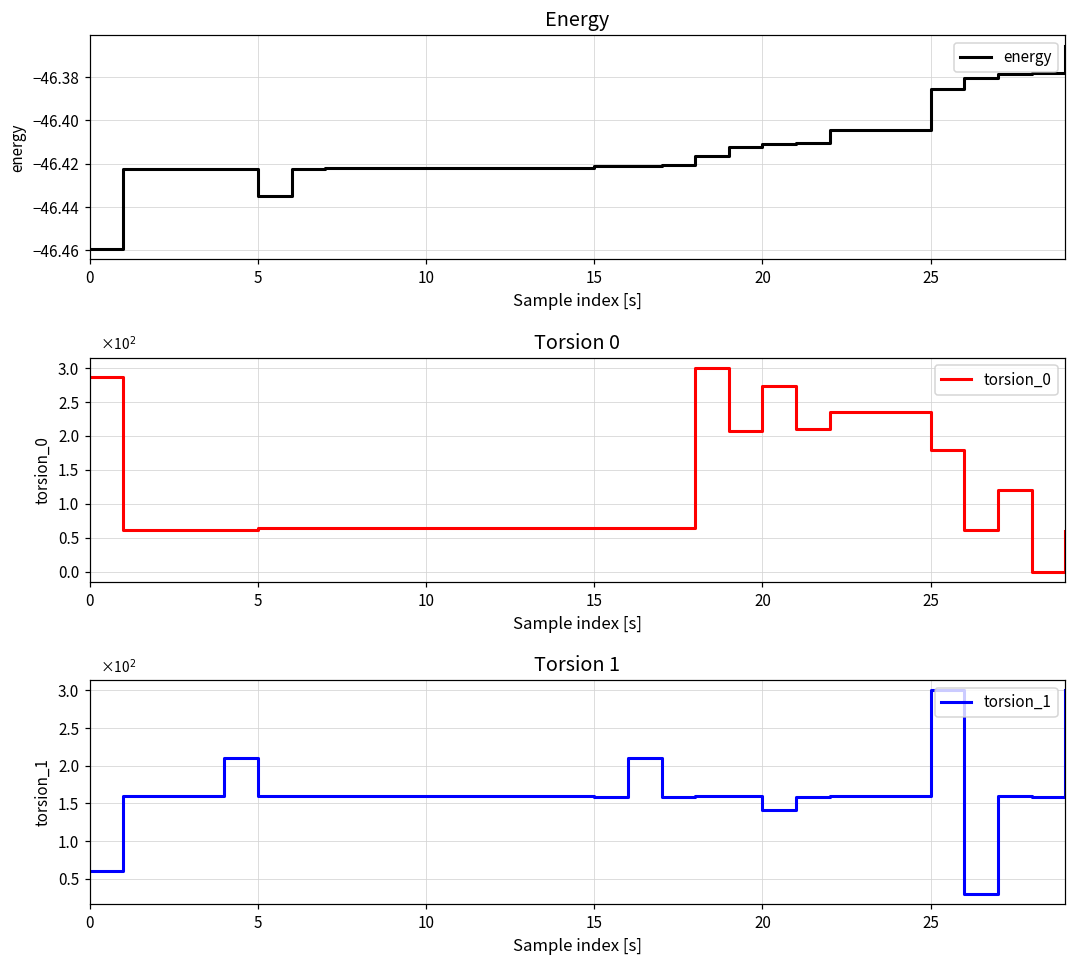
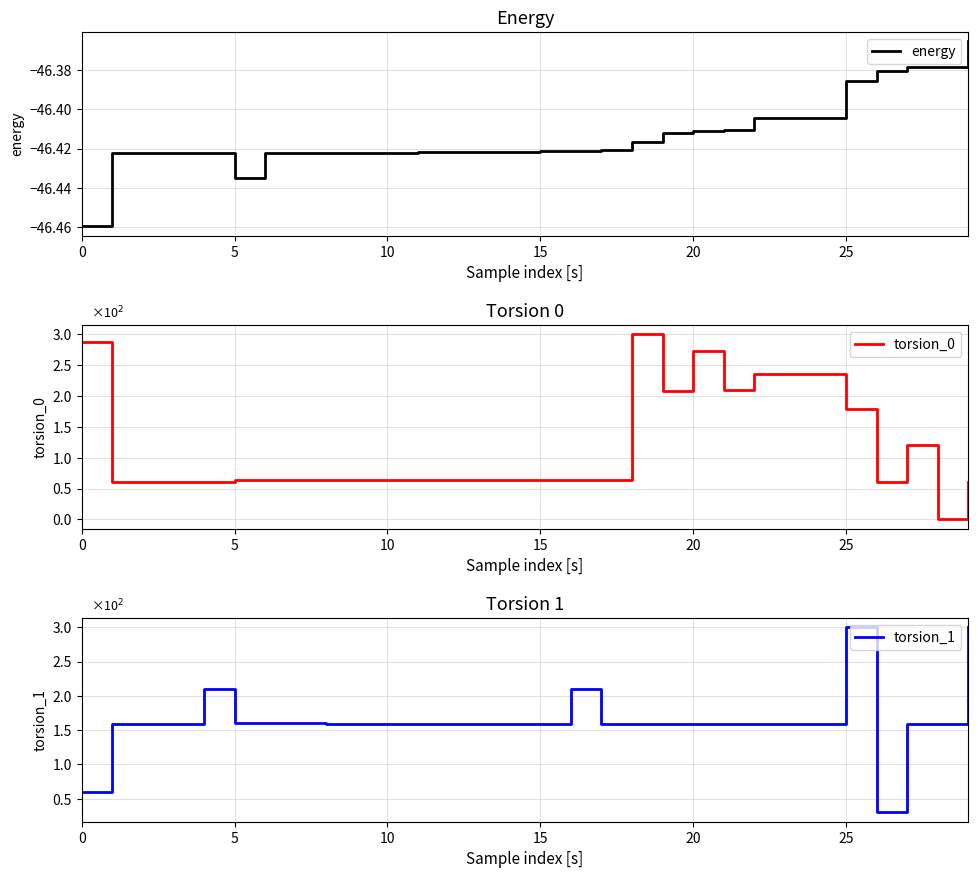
  {
    "Energy": {
      "0": -46.460,
      "5": -46.435,
      "10": -46.422,
      "15": -46.421,
      "20": -46.411,
      "25": -46.386
    },
    "Torsion 0": {
      "0": 2.9,
      "5": 0.6,
      "10": 0.6,
      "15": 0.6,
      "20": 2.7,
      "25": 1.8
    },
    "Torsion 1": {
      "0": 0.6,
      "5": 1.6,
      "10": 1.6,
      "15": 1.6,
-     "20": 1.4,
+     "20": 1.6,
      "25": 3.0
    }
  }
